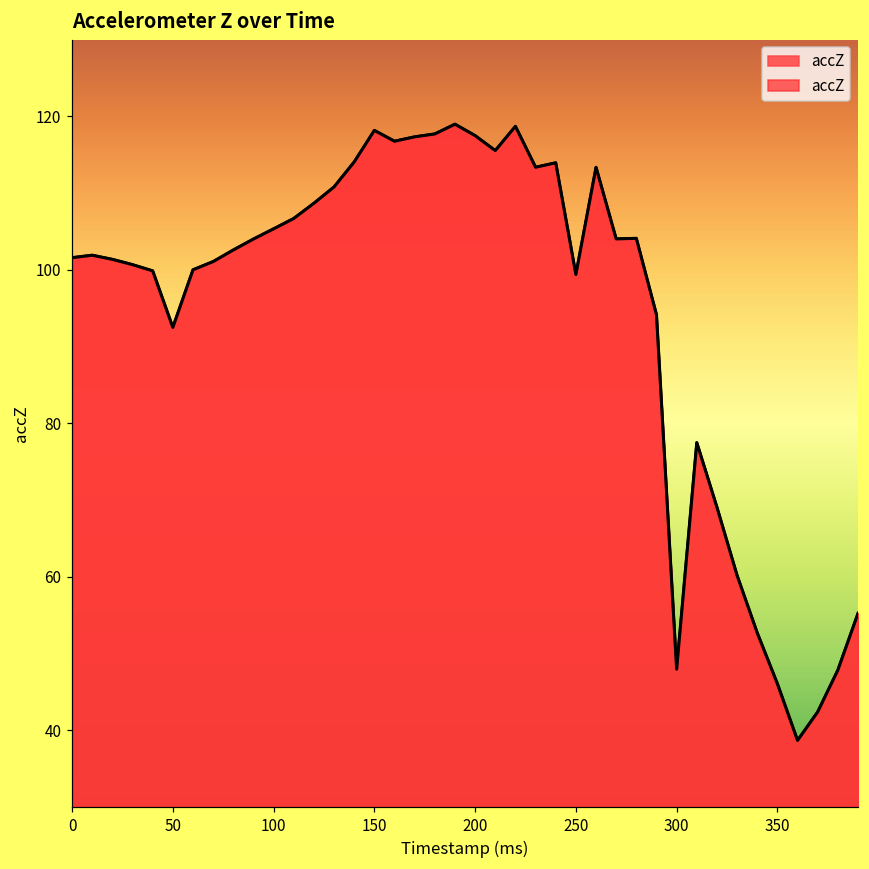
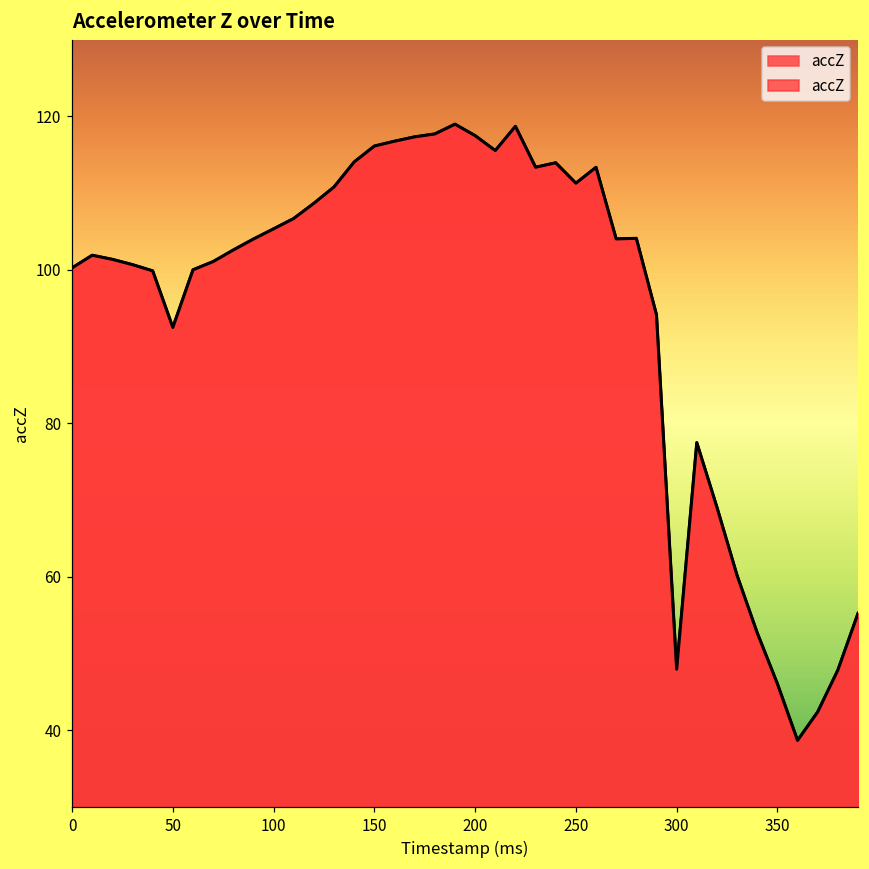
  {
-   "0": 102,
+   "0": 100,
    "50": 93,
    "100": 105,
-   "150": 118,
+   "150": 116,
    "200": 118,
-   "250": 99,
+   "250": 111,
    "300": 48,
    "350": 46
  }
